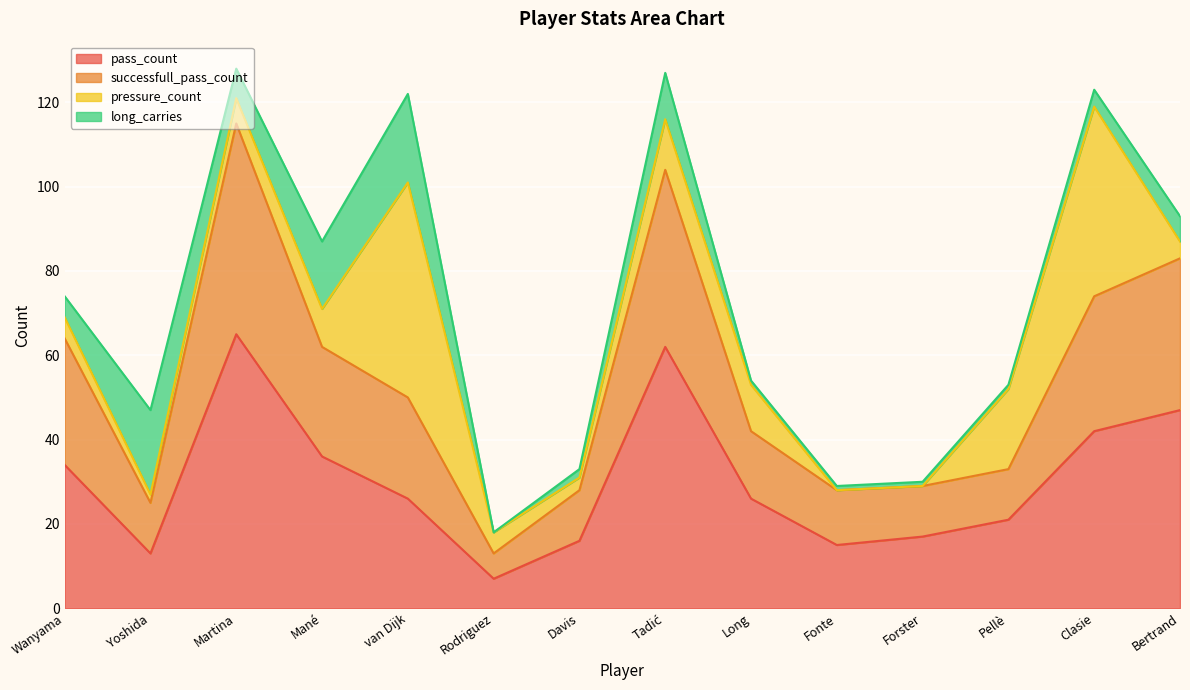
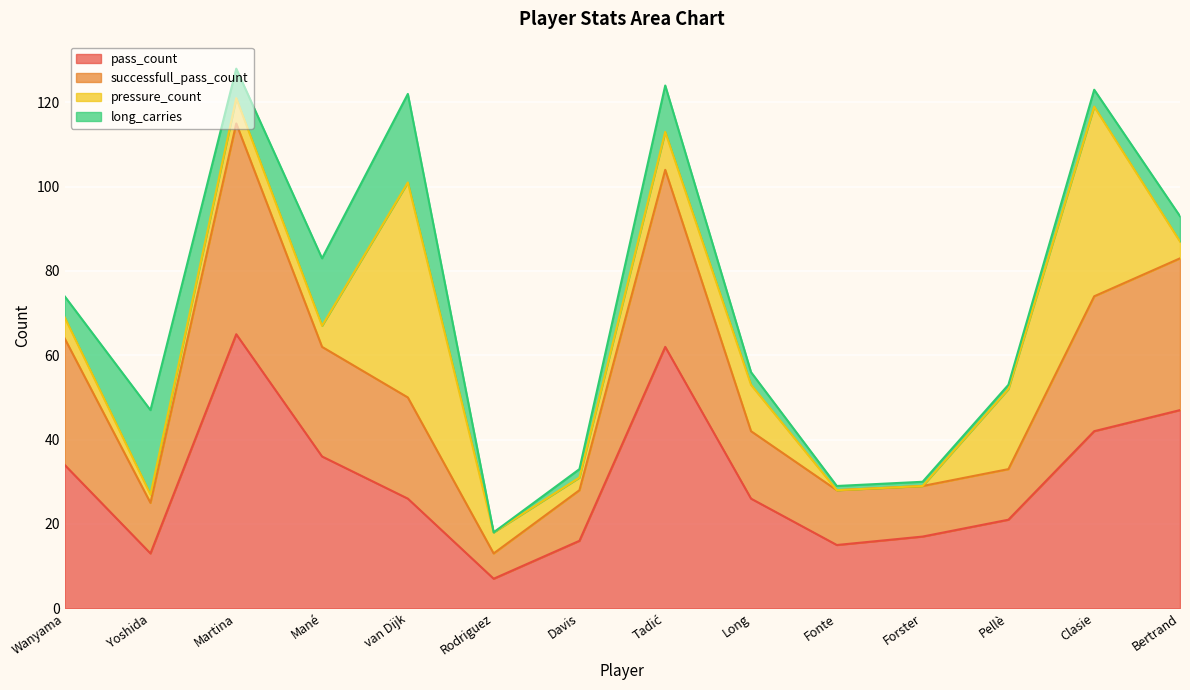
  {
    "pressure_count": {
      "Wanyama": 5,
      "Yoshida": 2,
-     "Mané": 9,
+     "Mané": 5,
      "van Dijk": 51,
      "Davis": 3,
-     "Tadić": 12,
+     "Tadić": 9,
      "Long": 11,
      "Pellè": 19,
      "Clasie": 45,
      "Bertrand": 4
    },
    "long_carries": {
      "Wanyama": 5,
      "Yoshida": 20,
      "Mané": 16,
      "van Dijk": 21,
      "Davis": 2,
      "Tadić": 11,
-     "Long": 1,
+     "Long": 3,
      "Fonte": 1,
      "Forster": 1,
      "Pellè": 1,
      "Clasie": 4,
      "Bertrand": 6
    }
  }
